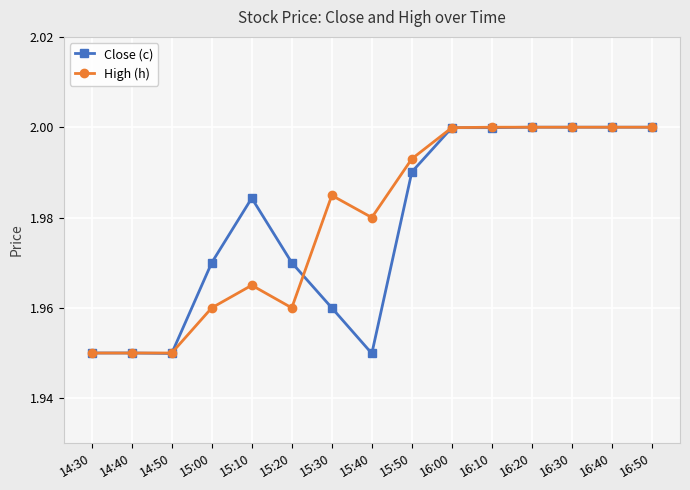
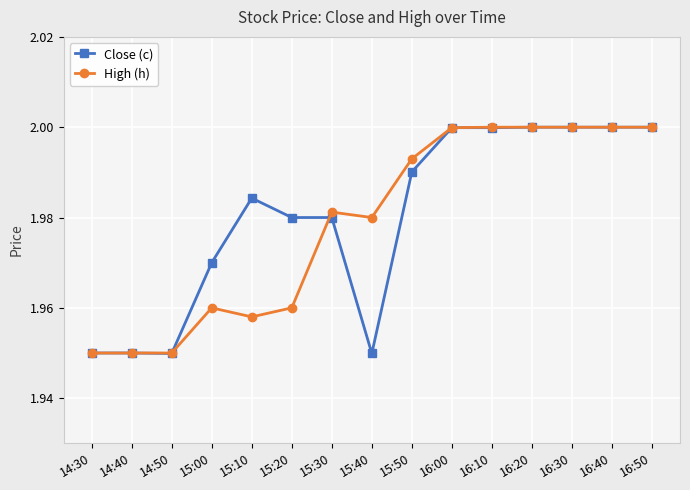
  {
    "Close (c)": {
      "15:00": 1.97,
      "15:10": 1.984,
-     "15:20": 1.97,
-     "15:30": 1.96,
+     "15:20": 1.98,
+     "15:30": 1.98,
      "15:40": 1.95,
      "15:50": 1.99
    },
    "High (h)": {
      "15:00": 1.960,
-     "15:10": 1.965,
+     "15:10": 1.958,
      "15:20": 1.960,
-     "15:30": 1.985,
+     "15:30": 1.981,
      "15:40": 1.980,
      "15:50": 1.993
    }
  }
